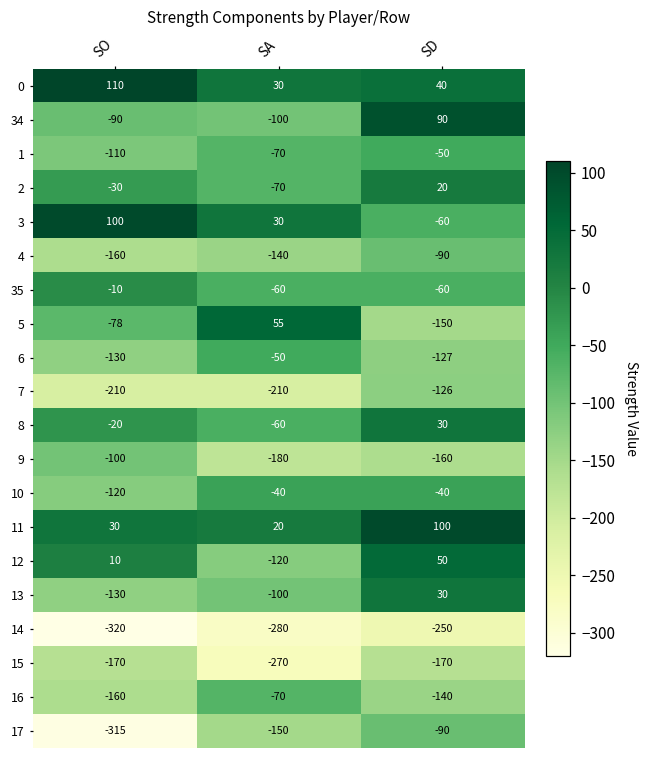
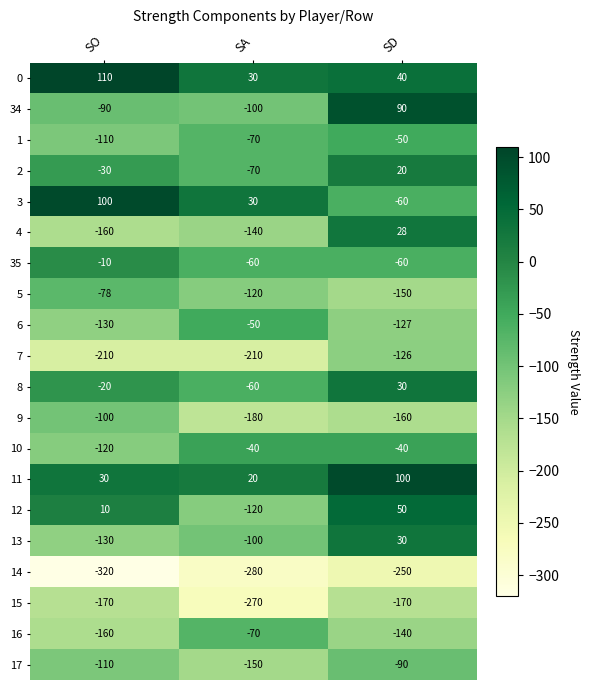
  {
    "4": {
-     "SD": -90
+     "SD": 28
    },
    "5": {
-     "SA": 55
+     "SA": -120
    },
    "17": {
-     "SO": -315
+     "SO": -110
    }
  }
